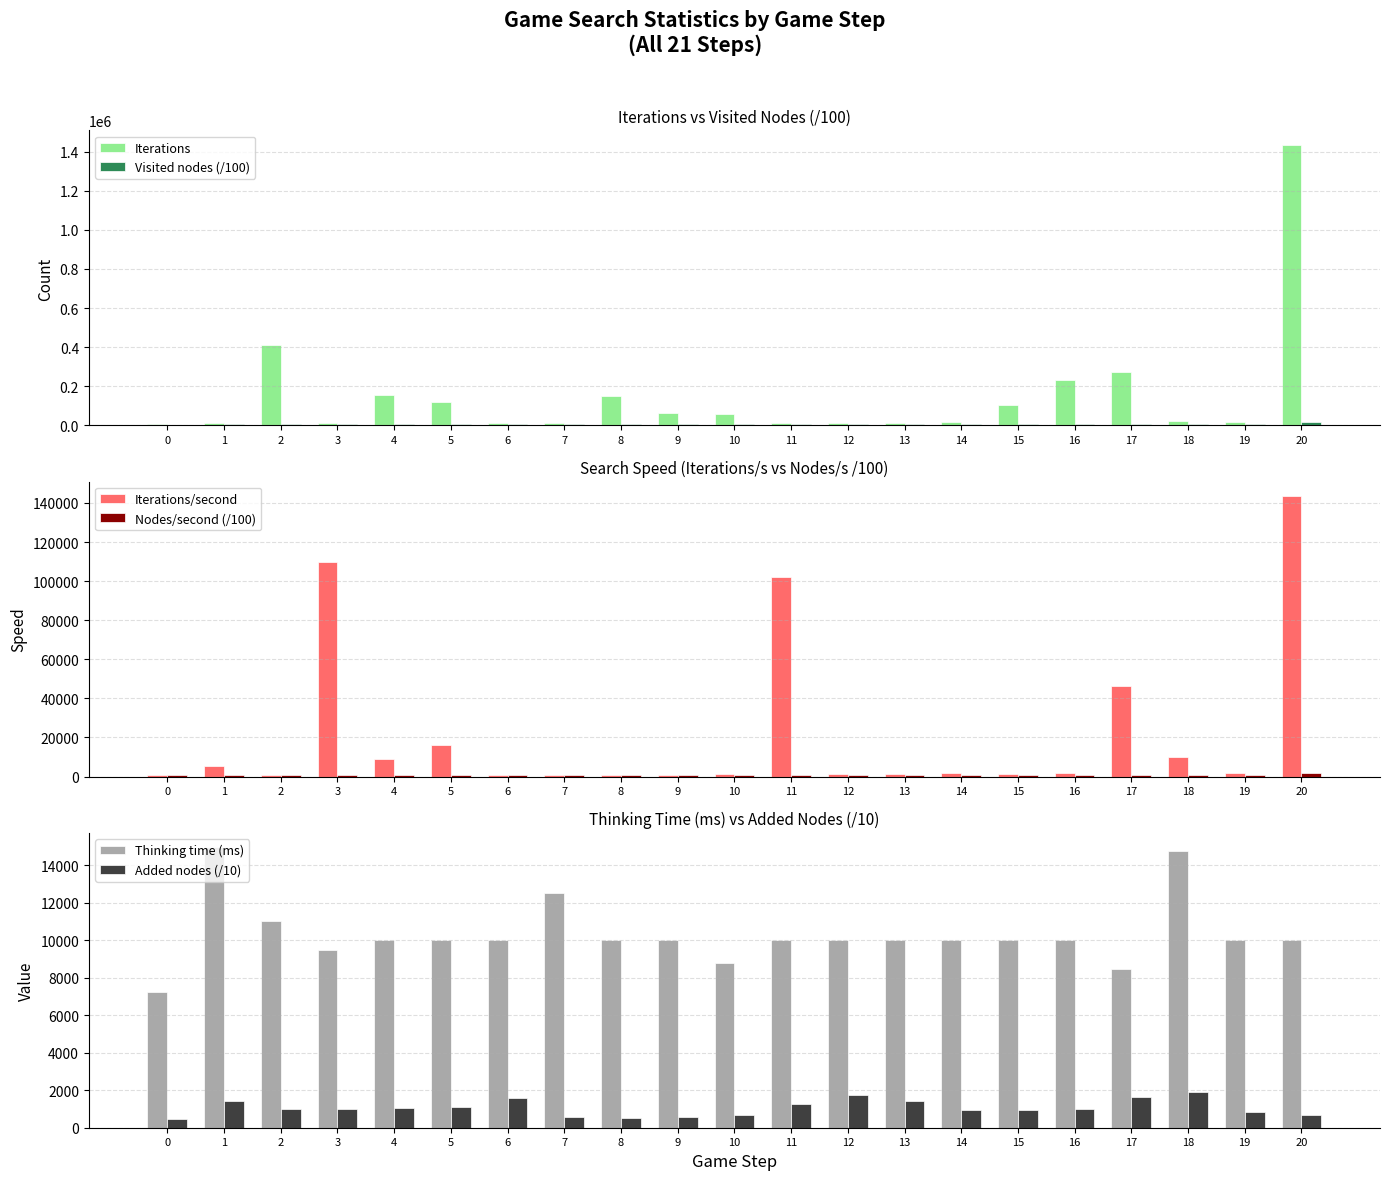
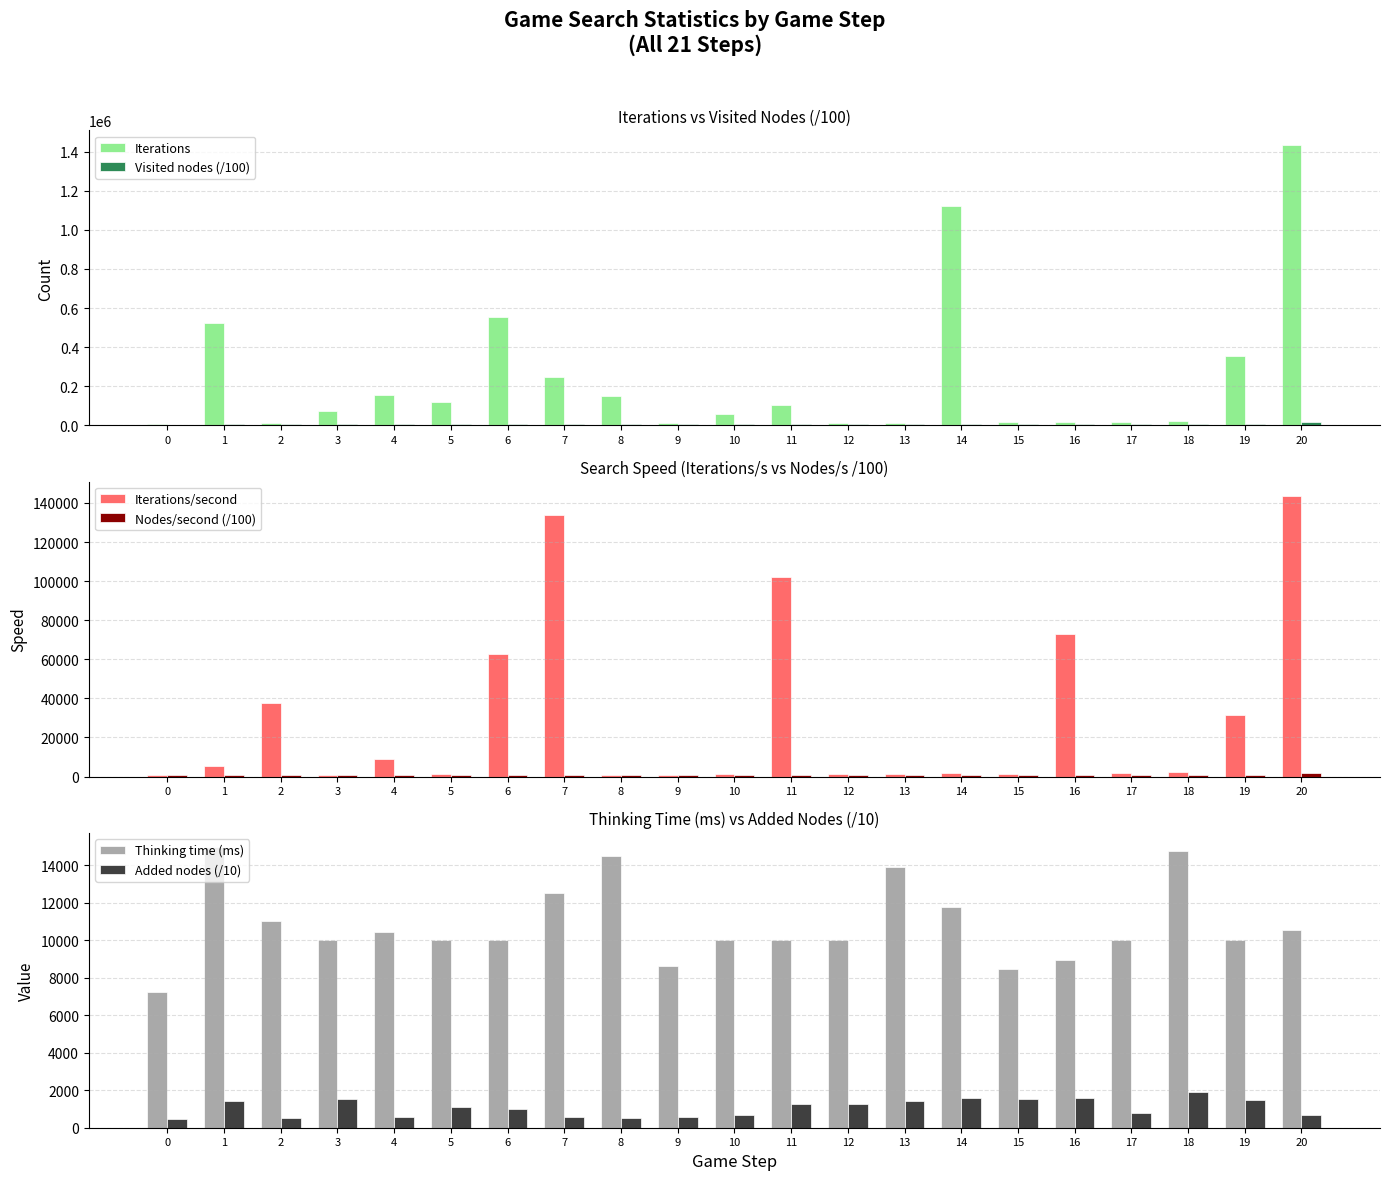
  {
    "Iterations vs Visited Nodes (/100)": {
      "Iterations": {
-       "1": 10000,
-       "2": 410000,
-       "3": 10000,
+       "1": 530000,
+       "2": 10000,
+       "3": 70000,
        "4": 150000,
        "5": 120000,
-       "6": 10000,
-       "7": 10000,
+       "6": 560000,
+       "7": 250000,
        "8": 150000,
-       "9": 60000,
+       "9": 10000,
        "10": 60000,
-       "11": 10000,
+       "11": 110000,
        "13": 10000,
-       "14": 20000,
-       "15": 100000,
-       "16": 230000,
-       "17": 270000,
+       "14": 1120000,
+       "15": 20000,
+       "16": 20000,
+       "17": 20000,
        "18": 20000,
-       "19": 20000,
+       "19": 350000,
        "20": 1440000
      },
      "Visited nodes (/100)": {
        "20": 20000
      }
    },
    "Search Speed (Iterations/s vs Nodes/s /100)": {
      "Iterations/second": {
        "1": 5000,
-       "2": 1000,
-       "3": 110000,
+       "2": 38000,
+       "3": 1000,
        "4": 9000,
-       "5": 16000,
-       "6": 1000,
-       "7": 1000,
+       "5": 1000,
+       "6": 63000,
+       "7": 134000,
        "11": 102000,
        "13": 1000,
        "14": 2000,
        "15": 2000,
-       "16": 2000,
-       "17": 46000,
-       "18": 10000,
-       "19": 2000,
+       "16": 73000,
+       "17": 2000,
+       "18": 2000,
+       "19": 31000,
        "20": 144000
      },
      "Nodes/second (/100)": {
        "20": 2000
      }
    },
    "Thinking Time (ms) vs Added Nodes (/10)": {
      "Thinking time (ms)": {
        "0": 7200,
        "2": 11000,
-       "3": 9500,
-       "4": 10000,
+       "3": 10000,
+       "4": 10400,
        "5": 10000,
        "6": 10000,
        "7": 12500,
-       "8": 10000,
-       "9": 10000,
-       "10": 8800,
+       "8": 14500,
+       "9": 8600,
+       "10": 10000,
        "11": 10000,
        "12": 10000,
-       "13": 10000,
-       "14": 10000,
-       "15": 10000,
-       "16": 10000,
-       "17": 8500,
+       "13": 13900,
+       "14": 11800,
+       "15": 8400,
+       "16": 8900,
+       "17": 10000,
        "18": 14700,
        "19": 10000,
-       "20": 10000
+       "20": 10600
      },
      "Added nodes (/10)": {
        "0": 500,
        "1": 1400,
-       "2": 1000,
-       "3": 1000,
-       "4": 1000,
+       "2": 500,
+       "3": 1500,
+       "4": 600,
        "5": 1100,
-       "6": 1600,
+       "6": 1000,
        "7": 600,
        "8": 500,
        "9": 500,
        "10": 700,
        "11": 1300,
-       "12": 1800,
+       "12": 1200,
        "13": 1400,
-       "14": 900,
-       "15": 1000,
-       "16": 1000,
-       "17": 1600,
+       "14": 1600,
+       "15": 1500,
+       "16": 1600,
+       "17": 800,
        "18": 1900,
-       "19": 800,
+       "19": 1500,
        "20": 700
      }
    }
  }
